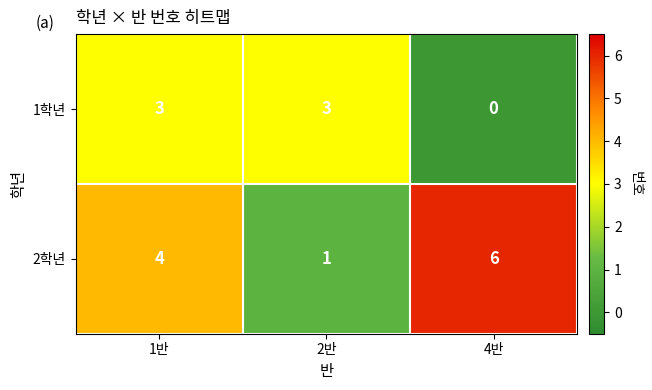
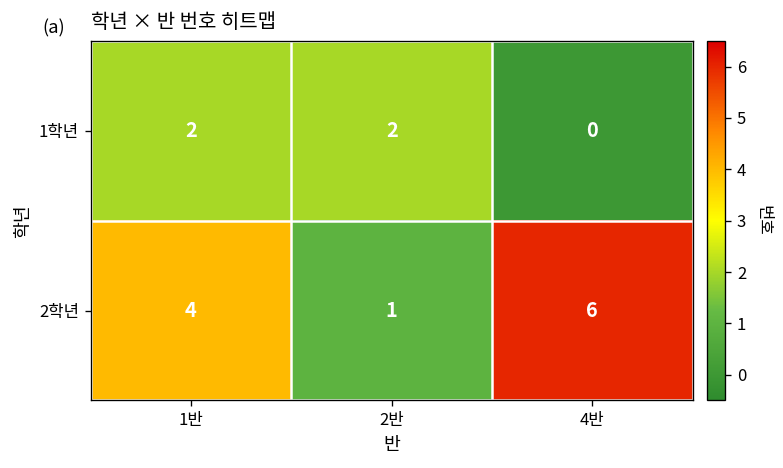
  {
    "1학년": {
-     "1반": 3,
-     "2반": 3,
+     "1반": 2,
+     "2반": 2,
      "4반": 0
    },
    "2학년": {
      "1반": 4,
      "2반": 1,
      "4반": 6
    }
  }
